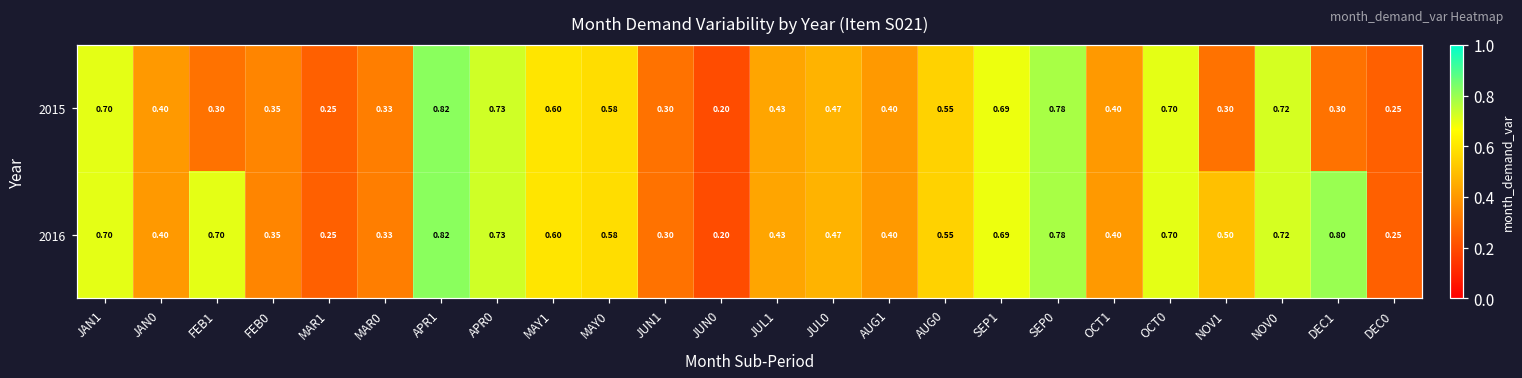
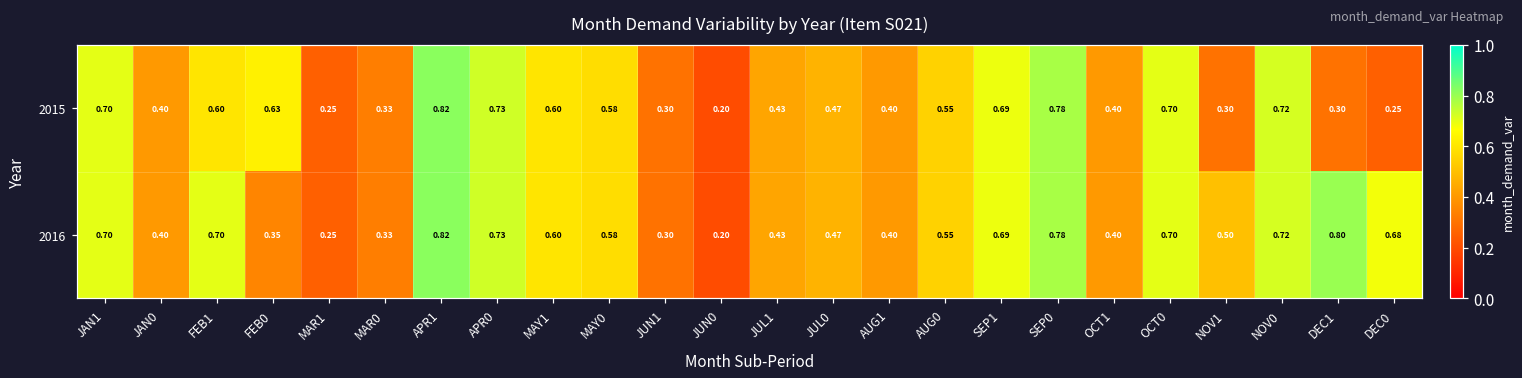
  {
    "2015": {
      "JAN1": 0.70,
      "JAN0": 0.40,
-     "FEB1": 0.30,
-     "FEB0": 0.35,
+     "FEB1": 0.60,
+     "FEB0": 0.63,
      "MAR1": 0.25,
      "MAR0": 0.33,
      "APR1": 0.82,
      "APR0": 0.73,
      "MAY1": 0.60,
      "MAY0": 0.58,
      "JUN1": 0.30,
      "JUN0": 0.20,
      "JUL1": 0.43,
      "JUL0": 0.47,
      "AUG1": 0.40,
      "AUG0": 0.55,
      "SEP1": 0.69,
      "SEP0": 0.78,
      "OCT1": 0.40,
      "OCT0": 0.70,
      "NOV1": 0.30,
      "NOV0": 0.72,
      "DEC1": 0.30,
      "DEC0": 0.25
    },
    "2016": {
      "JAN1": 0.70,
      "JAN0": 0.40,
      "FEB1": 0.70,
      "FEB0": 0.35,
      "MAR1": 0.25,
      "MAR0": 0.33,
      "APR1": 0.82,
      "APR0": 0.73,
      "MAY1": 0.60,
      "MAY0": 0.58,
      "JUN1": 0.30,
      "JUN0": 0.20,
      "JUL1": 0.43,
      "JUL0": 0.47,
      "AUG1": 0.40,
      "AUG0": 0.55,
      "SEP1": 0.69,
      "SEP0": 0.78,
      "OCT1": 0.40,
      "OCT0": 0.70,
      "NOV1": 0.50,
      "NOV0": 0.72,
      "DEC1": 0.80,
-     "DEC0": 0.25
+     "DEC0": 0.68
    }
  }
